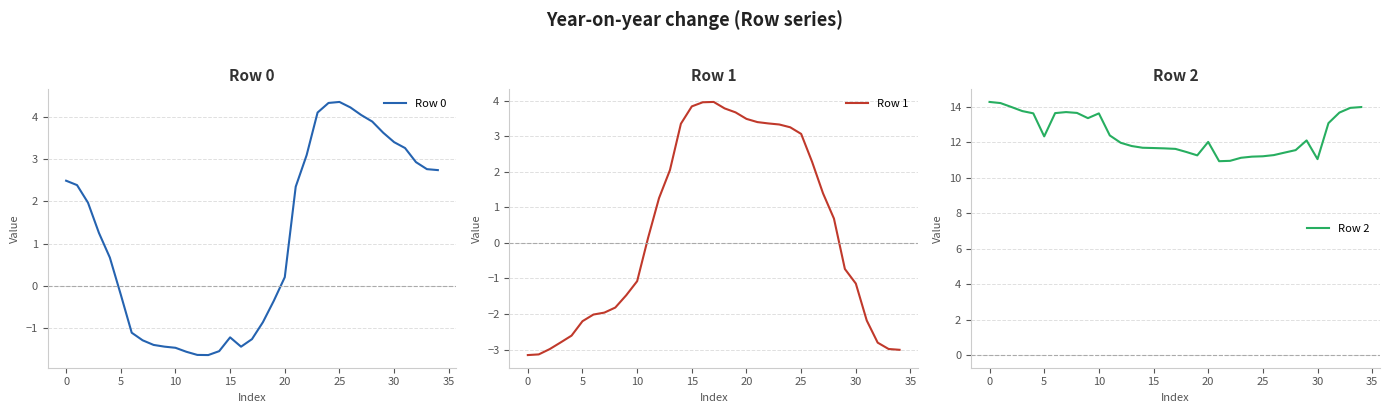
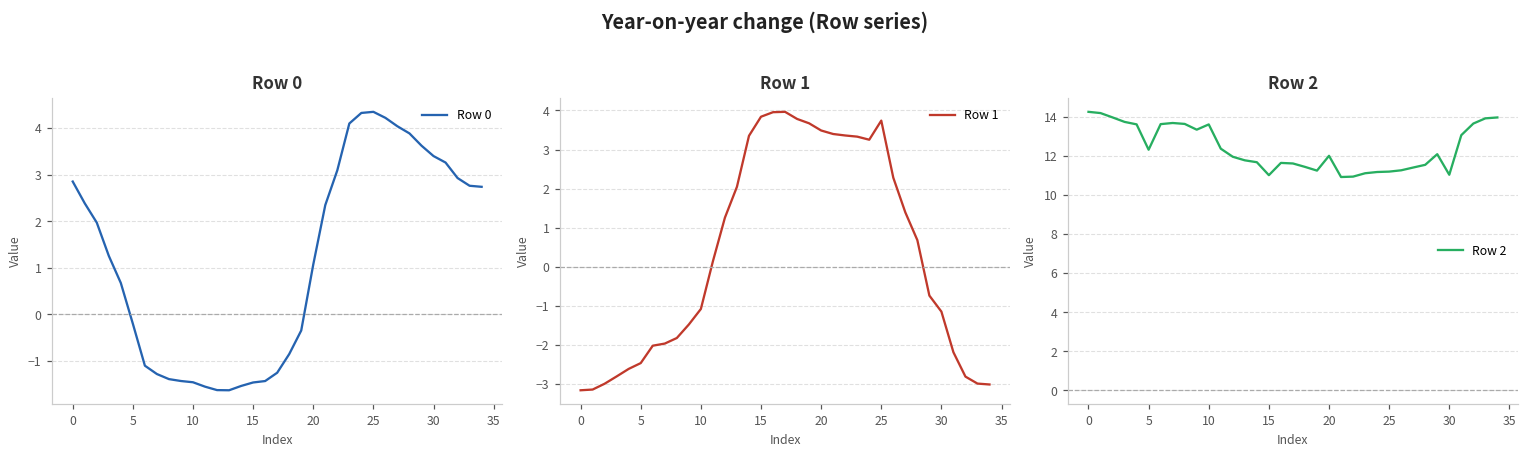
  {
    "Row 0": {
-     "0": 2.5,
+     "0": 2.9,
      "5": -0.2,
      "10": -1.5,
-     "15": -1.2,
-     "20": 0.2,
+     "15": -1.5,
+     "20": 1.1,
      "25": 4.3,
      "30": 3.4
    },
    "Row 1": {
      "0": -3.2,
-     "5": -2.2,
+     "5": -2.5,
      "10": -1.1,
      "15": 3.8,
      "20": 3.5,
-     "25": 3.1,
+     "25": 3.7,
      "30": -1.1
    },
    "Row 2": {
      "0": 14.3,
      "5": 12.3,
      "10": 13.6,
-     "15": 11.7,
+     "15": 11.0,
      "20": 12.0,
      "25": 11.2,
      "30": 11.0
    }
  }
